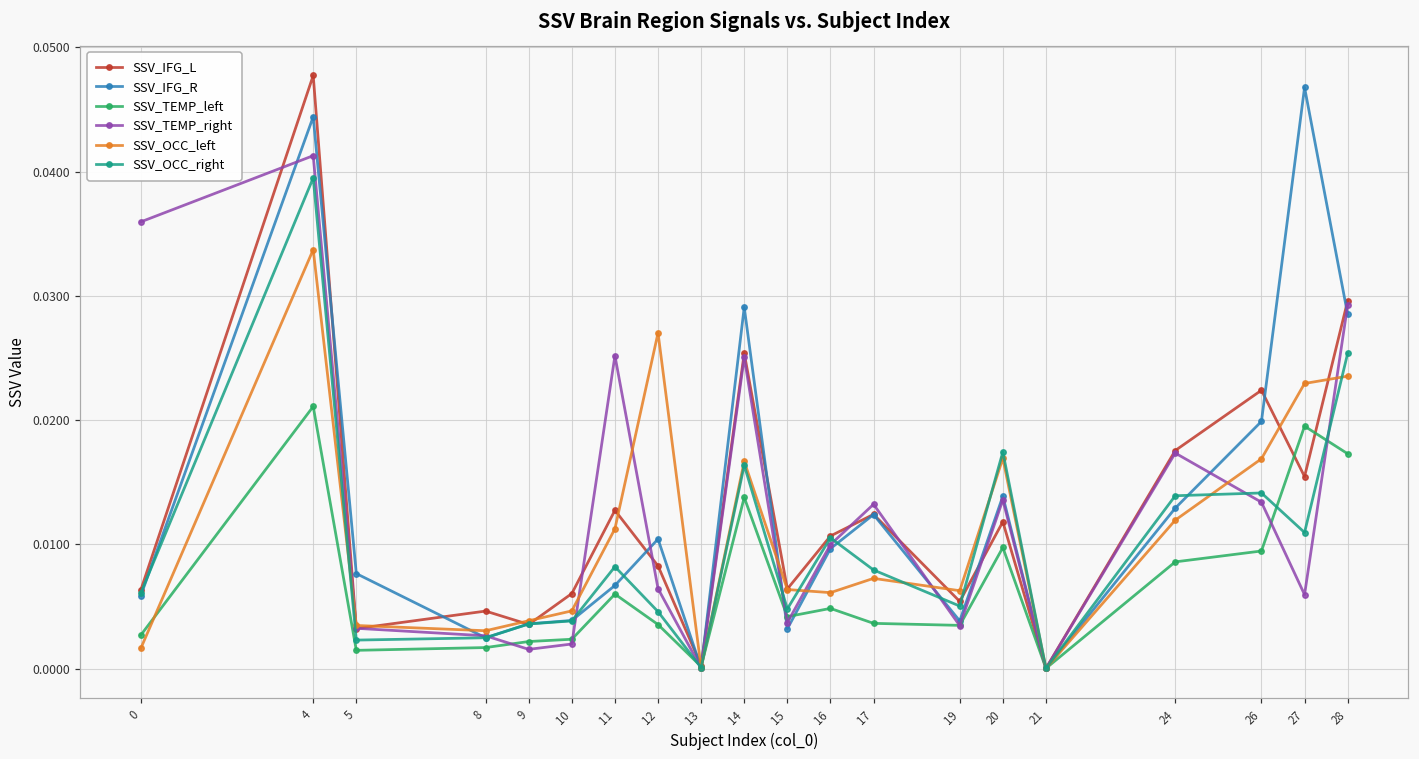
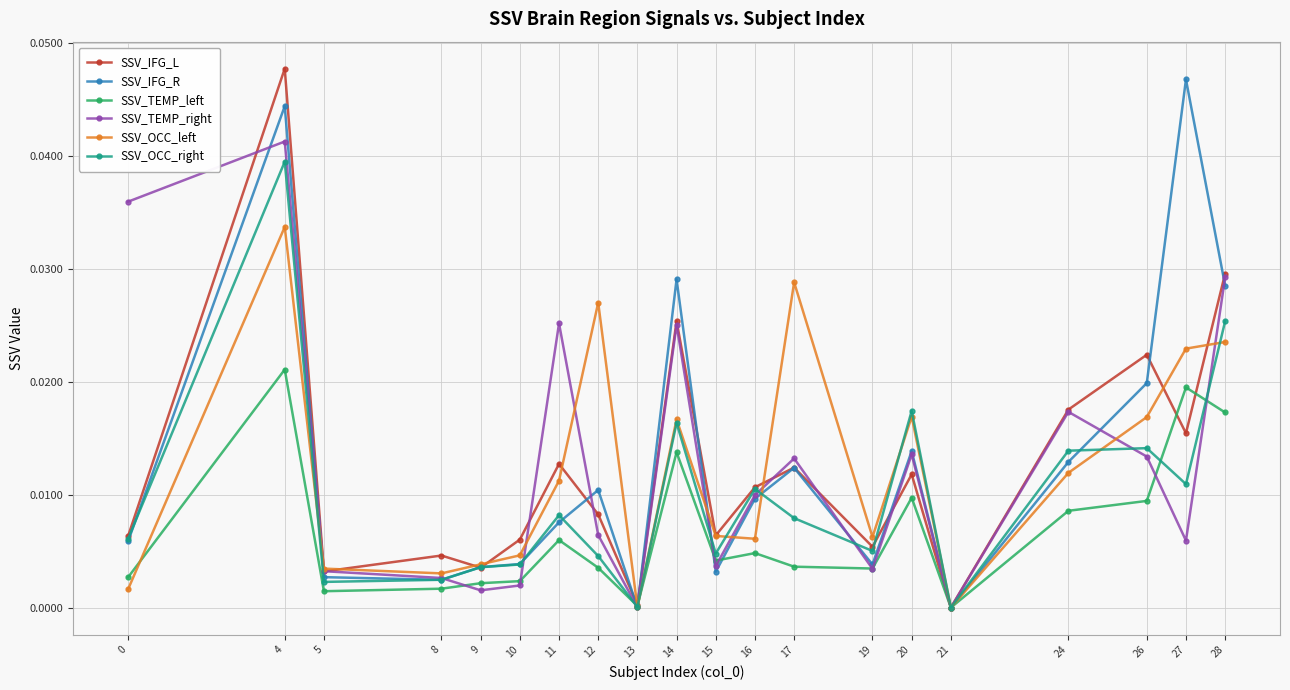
  {
    "SSV_IFG_L": {
      "0": 0.0063,
      "4": 0.0477,
      "8": 0.0046,
      "10": 0.0060,
      "11": 0.0127,
      "12": 0.0083,
      "14": 0.0254,
      "19": 0.0054,
      "20": 0.0118,
      "26": 0.0224,
      "27": 0.0155,
      "28": 0.0296
    },
    "SSV_IFG_R": {
      "4": 0.0444,
-     "5": 0.0077,
-     "11": 0.0067,
+     "5": 0.0027,
+     "11": 0.0076,
      "12": 0.0104,
      "14": 0.0291,
      "15": 0.0032,
      "16": 0.0097,
      "19": 0.0038,
      "20": 0.0139,
      "24": 0.0129,
      "26": 0.0199,
      "27": 0.0468,
      "28": 0.0285
    },
    "SSV_TEMP_right": {
      "0": 0.0360,
      "4": 0.0413,
      "9": 0.0016,
      "10": 0.0020,
      "11": 0.0252,
      "12": 0.0064,
      "14": 0.0251,
      "15": 0.0037,
      "16": 0.0100,
      "17": 0.0132,
      "20": 0.0136,
      "26": 0.0134,
      "27": 0.0060,
      "28": 0.0293
    },
    "SSV_OCC_left": {
      "0": 0.0016,
      "4": 0.0337,
      "5": 0.0035,
      "8": 0.0030,
      "9": 0.0039,
      "10": 0.0046,
      "11": 0.0113,
      "12": 0.0270,
      "14": 0.0167,
      "16": 0.0061,
-     "17": 0.0073,
+     "17": 0.0288,
      "19": 0.0063,
      "20": 0.0169,
      "24": 0.0120,
      "26": 0.0169,
      "27": 0.0230,
      "28": 0.0235
    }
  }
